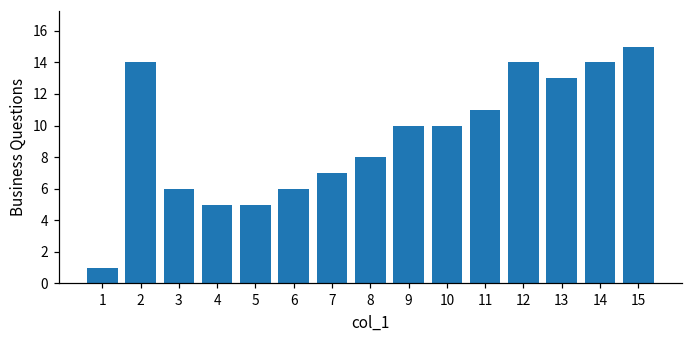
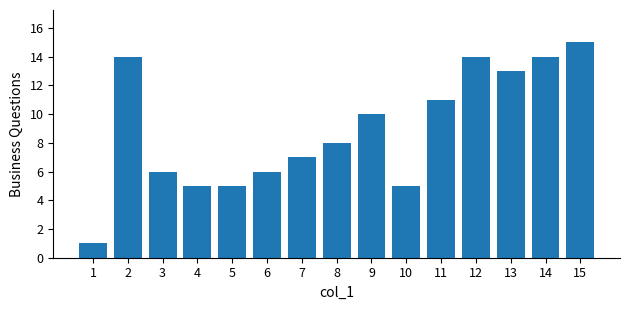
  {
    "1": 1,
    "2": 14,
    "3": 6,
    "4": 5,
    "5": 5,
    "6": 6,
    "7": 7,
    "8": 8,
    "9": 10,
-   "10": 10,
+   "10": 5,
    "11": 11,
    "12": 14,
    "13": 13,
    "14": 14,
    "15": 15
  }
